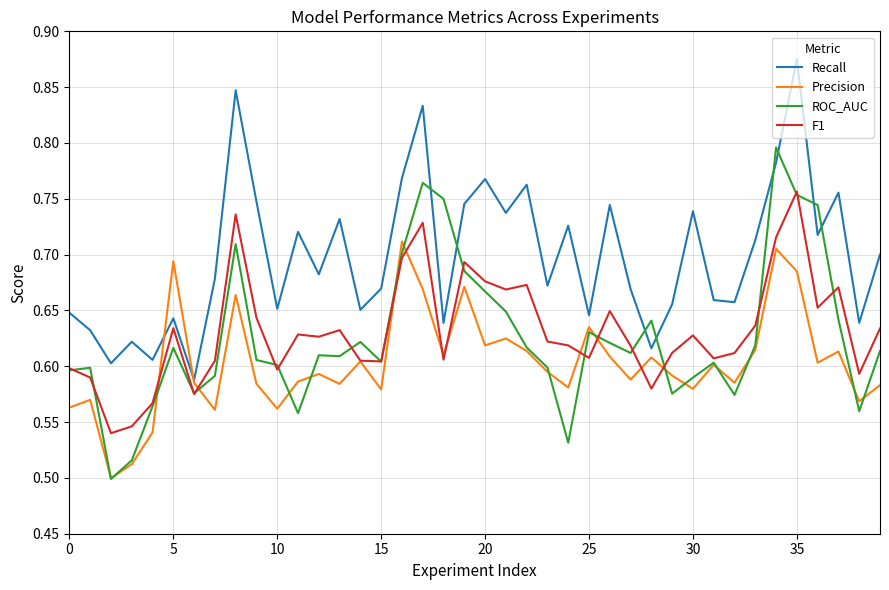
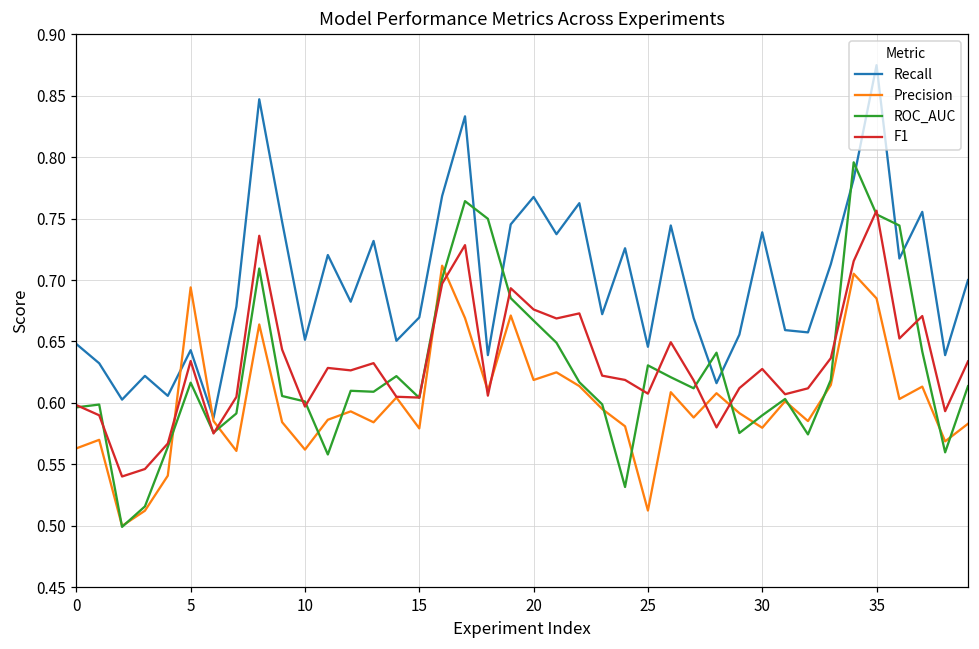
  {
    "Recall": {
      "0": 0.648,
      "5": 0.643,
      "10": 0.651,
      "15": 0.670,
      "20": 0.768,
      "25": 0.646,
      "30": 0.739
    },
    "Precision": {
      "0": 0.563,
      "5": 0.694,
      "10": 0.562,
      "15": 0.579,
      "20": 0.619,
-     "25": 0.635,
+     "25": 0.512,
      "30": 0.580,
      "35": 0.685
    },
    "ROC_AUC": {
      "5": 0.616,
      "10": 0.601,
      "20": 0.667,
      "25": 0.631,
      "30": 0.590,
      "35": 0.753
    },
    "F1": {
      "5": 0.634,
      "10": 0.597,
      "20": 0.676,
      "25": 0.608,
      "30": 0.628,
      "35": 0.756
    }
  }
